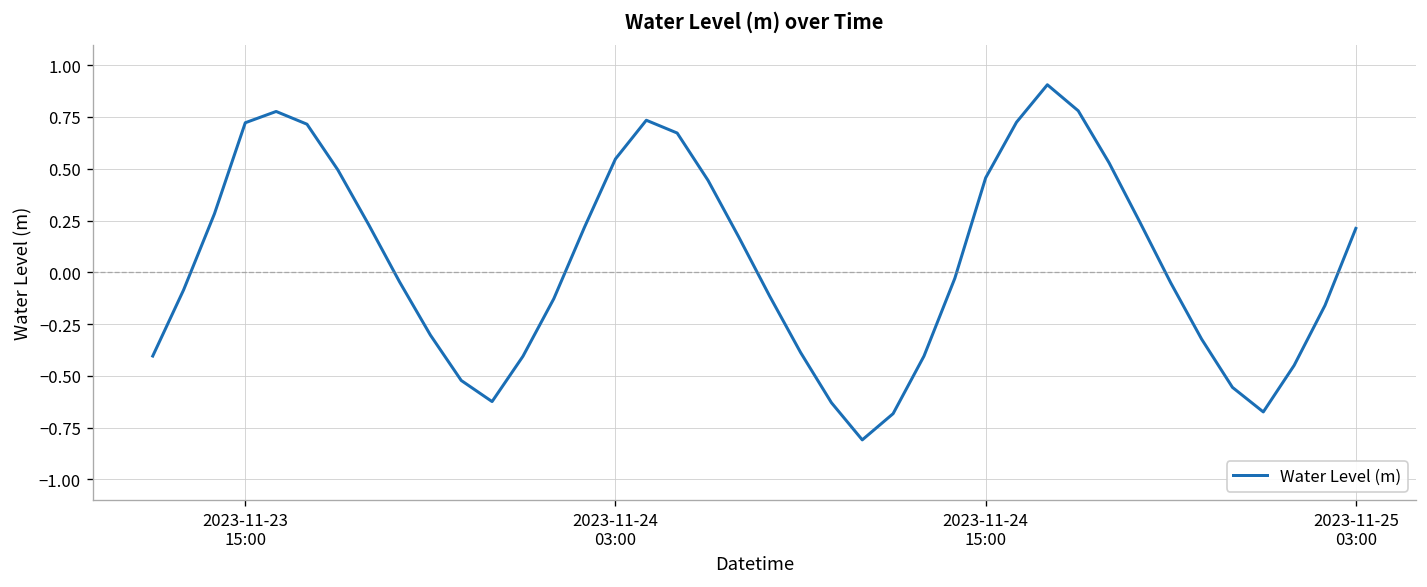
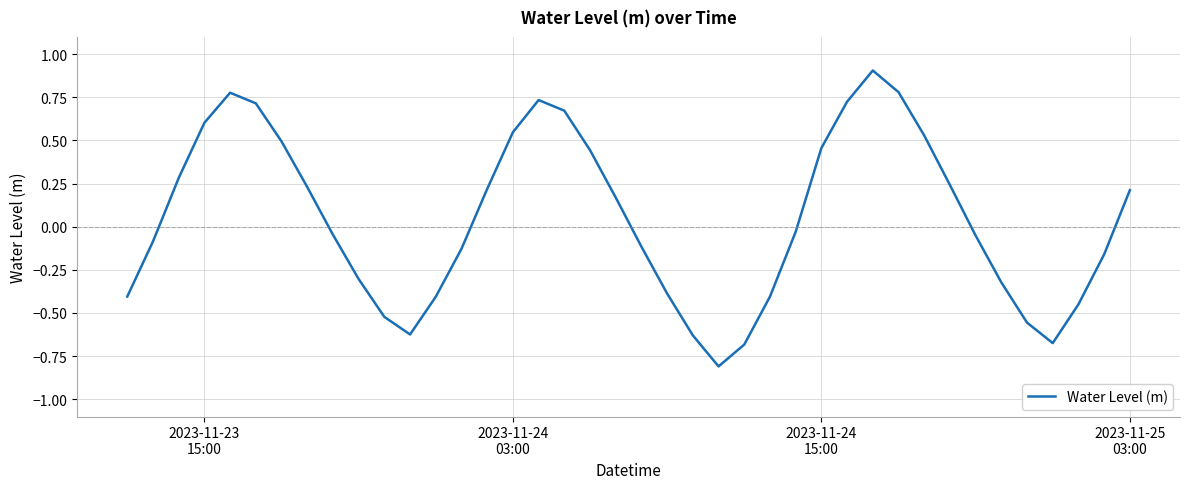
  {
-   "2023-11-23 15:00": 0.72,
+   "2023-11-23 15:00": 0.60,
    "2023-11-24 03:00": 0.55,
    "2023-11-24 15:00": 0.46,
    "2023-11-25 03:00": 0.21
  }
